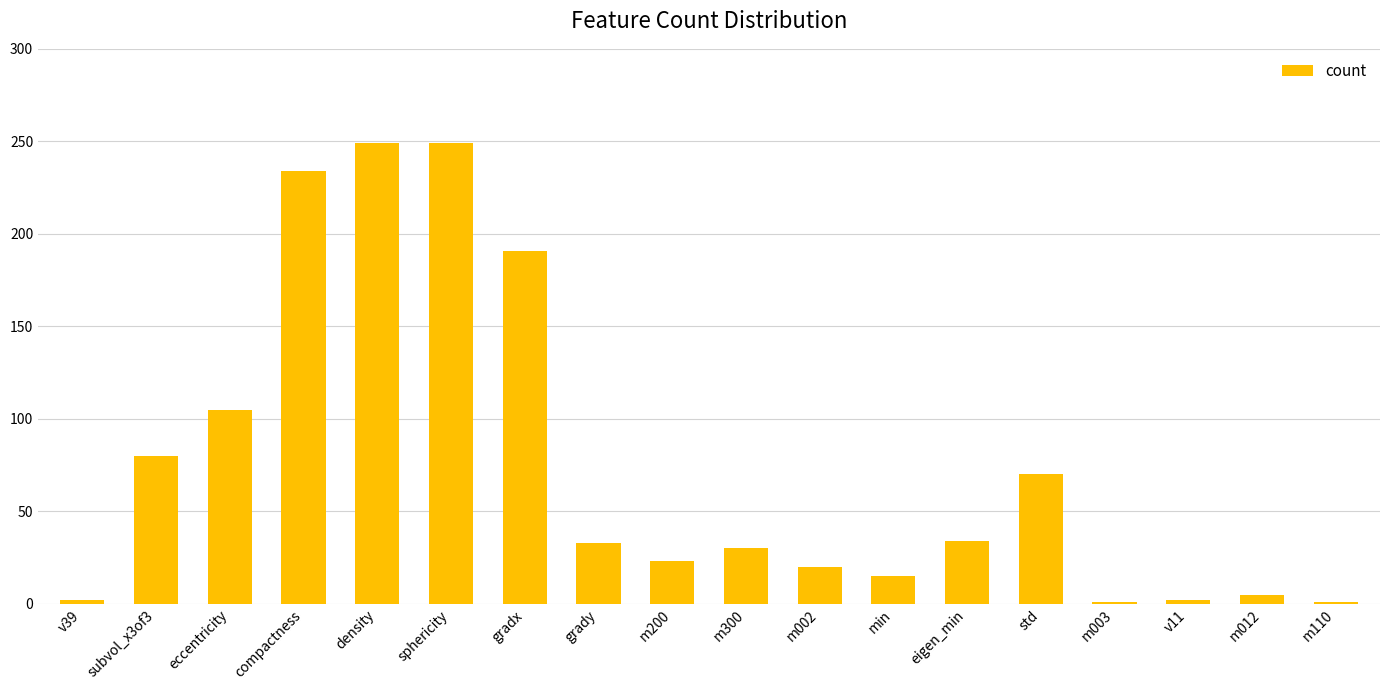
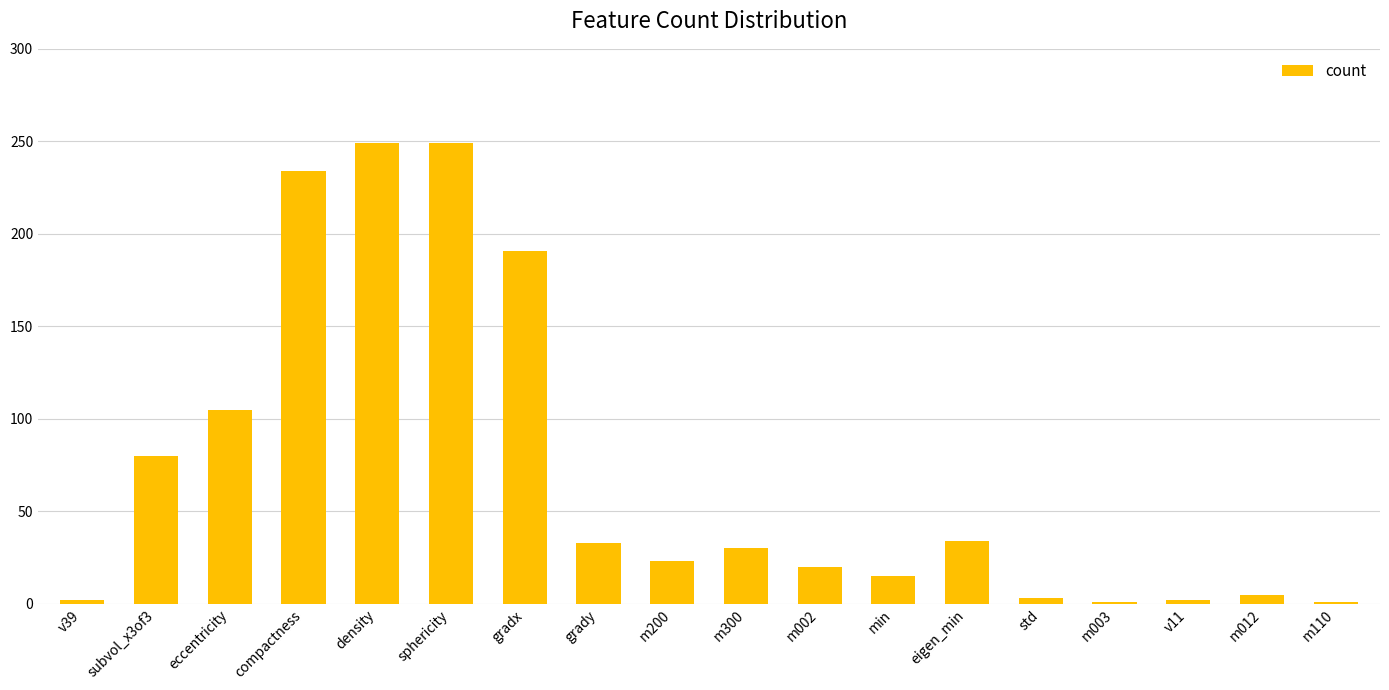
  {
    "v39": 2,
    "subvol_x3of3": 80,
    "eccentricity": 105,
    "compactness": 234,
    "density": 249,
    "sphericity": 249,
    "gradx": 191,
    "grady": 33,
    "m200": 23,
    "m300": 30,
    "m002": 20,
    "min": 15,
    "eigen_min": 34,
-   "std": 70,
+   "std": 3,
    "v11": 2,
    "m012": 5
  }
